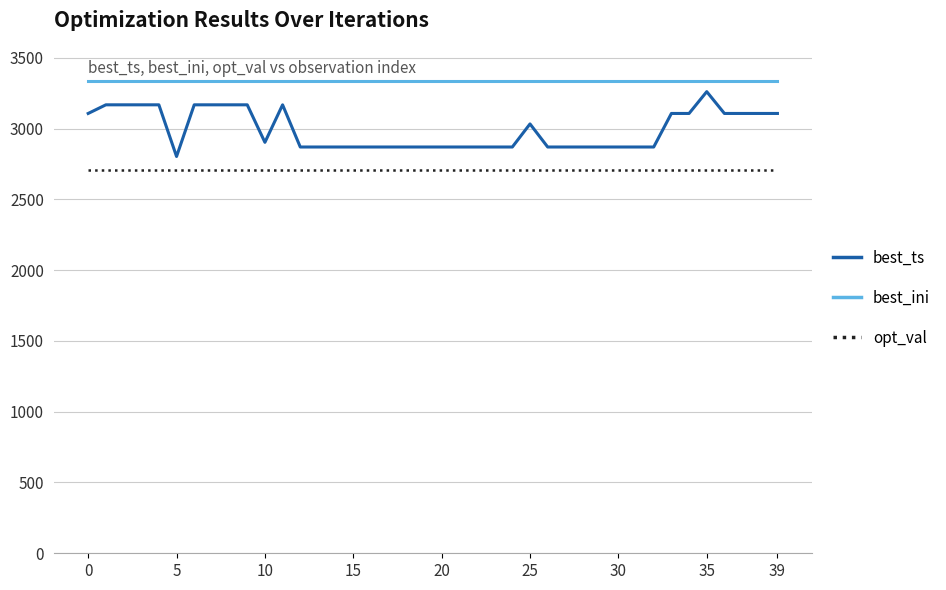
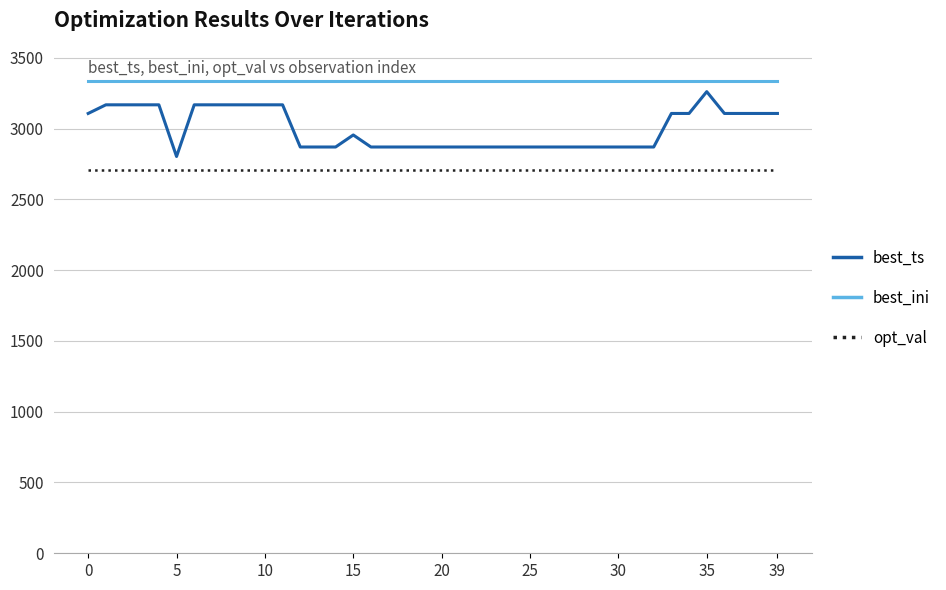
  {
    "best_ts": {
      "0": 3110,
      "5": 2800,
-     "10": 2900,
-     "15": 2870,
+     "10": 3170,
+     "15": 2960,
      "20": 2870,
-     "25": 3030,
+     "25": 2870,
      "30": 2870,
      "35": 3260,
      "39": 3110
    },
    "best_ini": {
      "0": 3330,
      "5": 3330,
      "10": 3330,
      "15": 3330,
      "20": 3330,
      "25": 3330,
      "30": 3330,
      "35": 3330,
      "39": 3330
    },
    "opt_val": {
      "0": 2710,
      "5": 2710,
      "10": 2710,
      "15": 2710,
      "20": 2710,
      "25": 2710,
      "30": 2710,
      "35": 2710,
      "39": 2710
    }
  }
